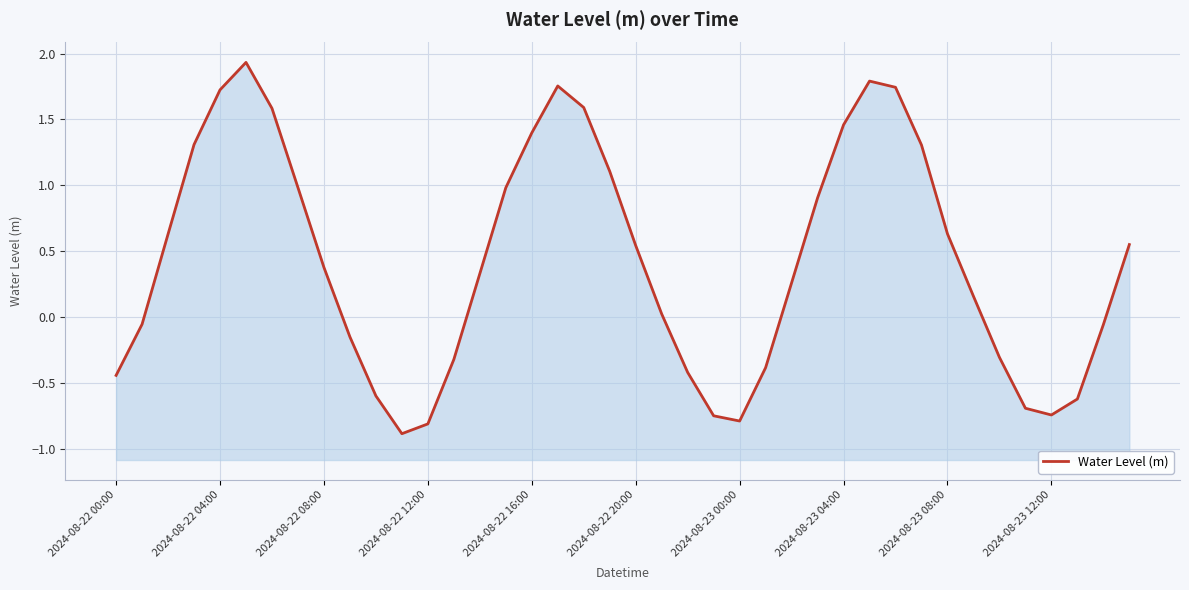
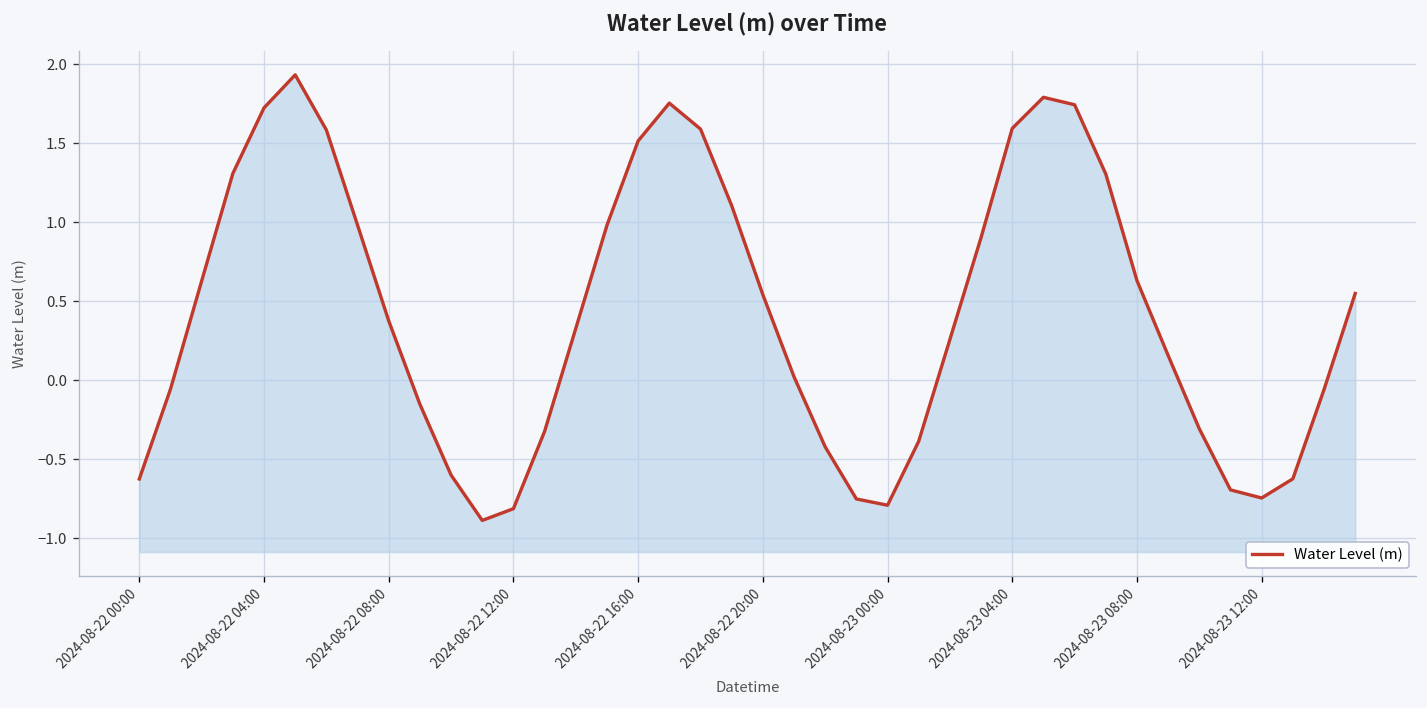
  {
-   "2024-08-22 00:00": -0.44,
+   "2024-08-22 00:00": -0.62,
    "2024-08-22 04:00": 1.72,
    "2024-08-22 08:00": 0.38,
    "2024-08-22 12:00": -0.81,
-   "2024-08-22 16:00": 1.40,
+   "2024-08-22 16:00": 1.52,
    "2024-08-22 20:00": 0.54,
    "2024-08-23 00:00": -0.79,
-   "2024-08-23 04:00": 1.46,
+   "2024-08-23 04:00": 1.59,
    "2024-08-23 08:00": 0.63,
    "2024-08-23 12:00": -0.74
  }
